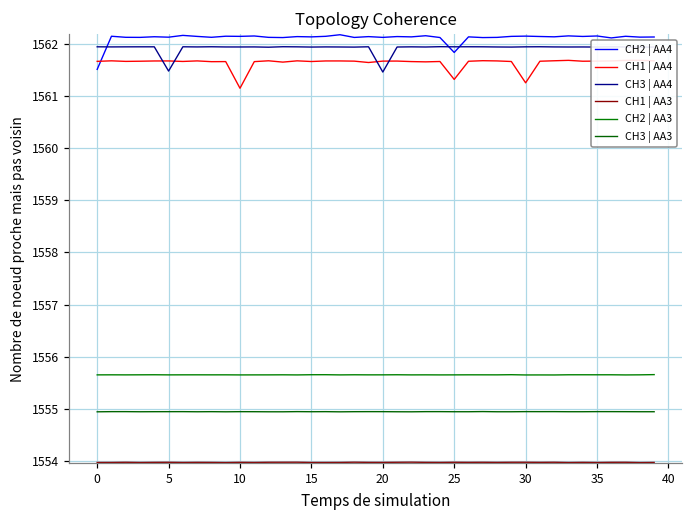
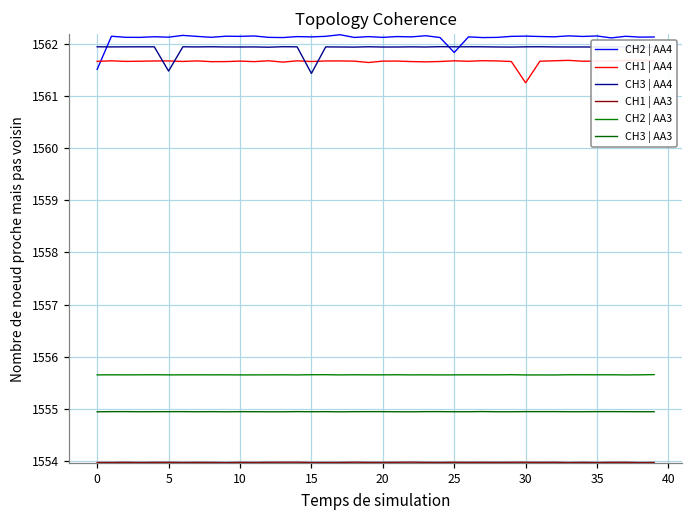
  {
    "CH2 | AA4": {
      "0": 1561.5,
      "5": 1562.1,
      "10": 1562.1,
      "15": 1562.1,
      "20": 1562.1,
      "25": 1561.8,
      "30": 1562.1,
      "35": 1562.2
    },
    "CH1 | AA4": {
      "0": 1561.7,
      "5": 1561.7,
-     "10": 1561.1,
+     "10": 1561.7,
      "15": 1561.7,
      "20": 1561.7,
-     "25": 1561.3,
+     "25": 1561.7,
      "30": 1561.3
    },
    "CH3 | AA4": {
      "0": 1561.9,
      "5": 1561.5,
      "10": 1561.9,
-     "15": 1561.9,
-     "20": 1561.5,
+     "15": 1561.4,
+     "20": 1561.9,
      "25": 1561.9,
      "30": 1561.9
    },
    "CH1 | AA3": {
      "0": 1554.0,
      "5": 1554.0,
      "10": 1554.0,
      "15": 1554.0,
      "20": 1554.0,
      "25": 1554.0,
      "30": 1554.0,
      "35": 1554.0
    }
  }
